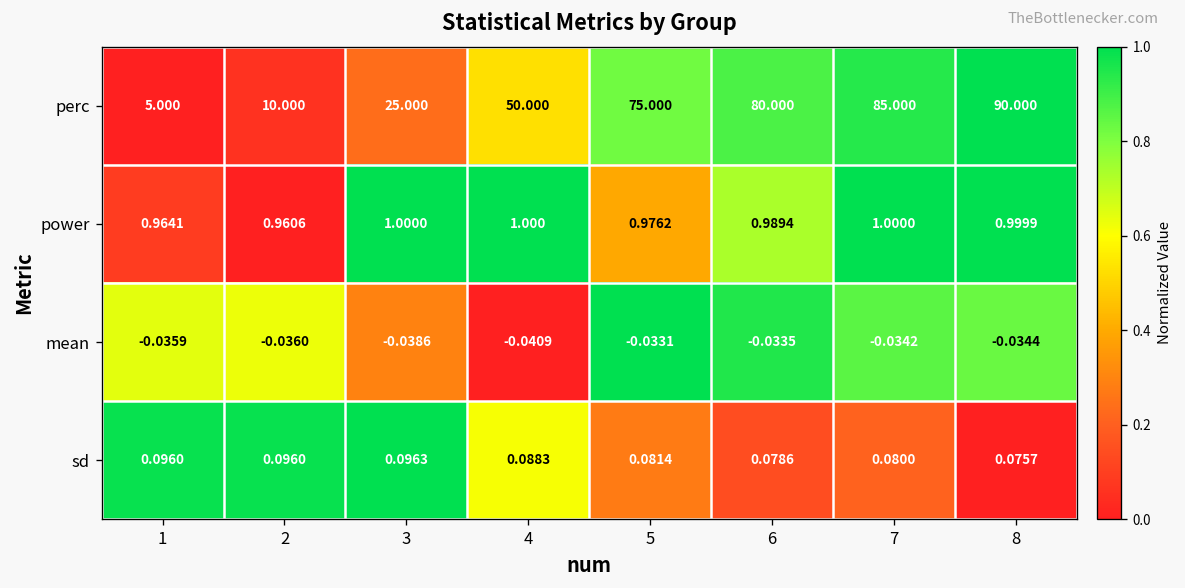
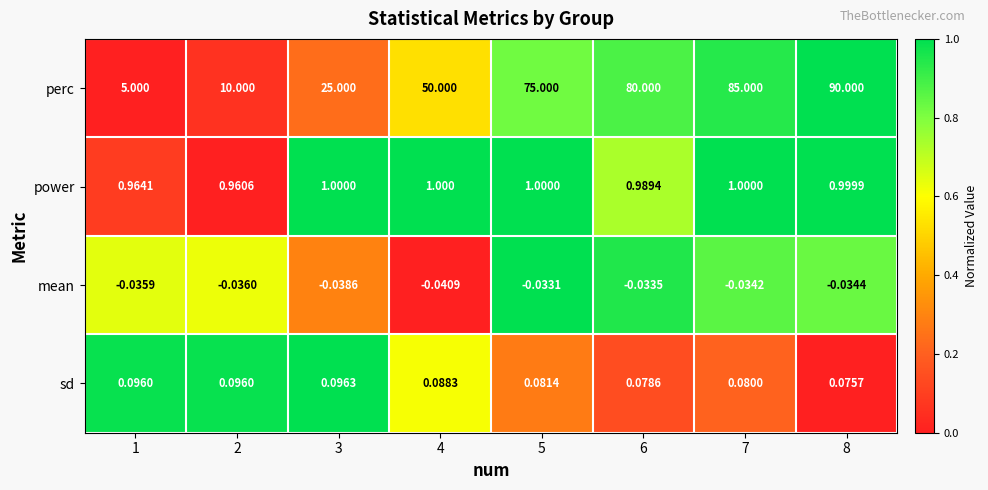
  {
    "perc": {
      "1": 5.000,
      "2": 10.000,
      "3": 25.000,
      "4": 50.000,
      "5": 75.000,
      "6": 80.000,
      "7": 85.000,
      "8": 90.000
    },
    "power": {
      "1": 0.9641,
      "2": 0.9606,
      "3": 1.0000,
      "4": 1.000,
-     "5": 0.9762,
+     "5": 1.0000,
      "6": 0.9894,
      "7": 1.0000,
      "8": 0.9999
    },
    "mean": {
      "1": -0.0359,
      "2": -0.0360,
      "3": -0.0386,
      "4": -0.0409,
      "5": -0.0331,
      "6": -0.0335,
      "7": -0.0342,
      "8": -0.0344
    },
    "sd": {
      "1": 0.0960,
      "2": 0.0960,
      "3": 0.0963,
      "4": 0.0883,
      "5": 0.0814,
      "6": 0.0786,
      "7": 0.0800,
      "8": 0.0757
    }
  }
